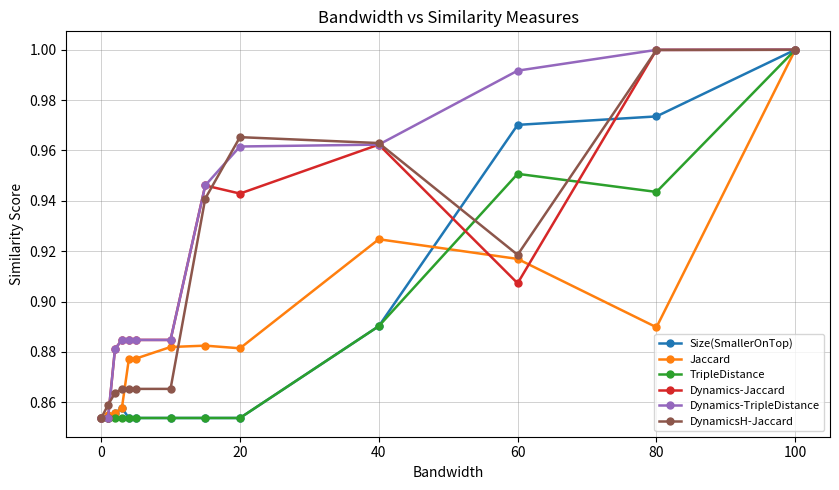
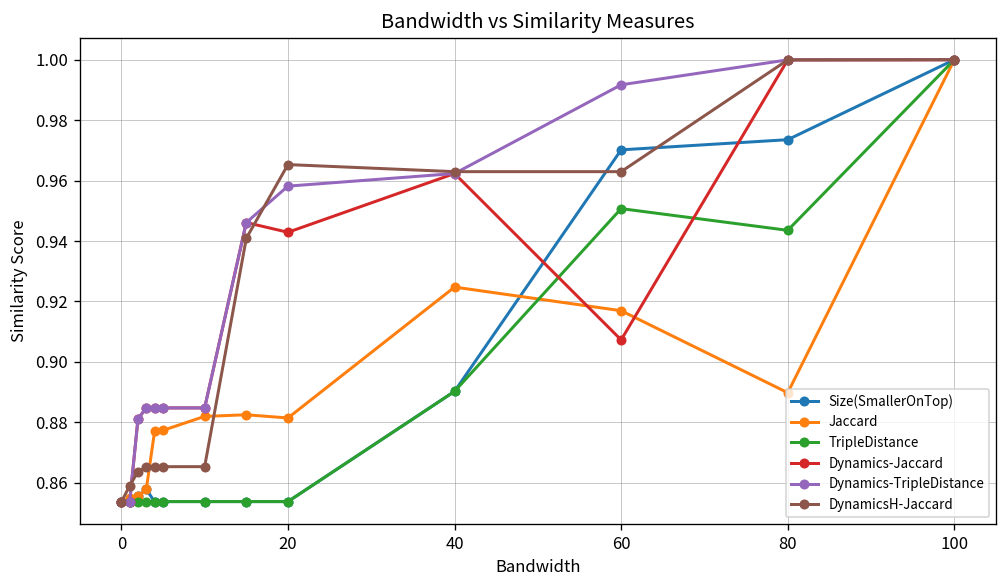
  {
    "Size(SmallerOnTop)": {
      "60": 0.970,
      "80": 0.974
    },
    "Jaccard": {
      "20": 0.881,
      "40": 0.925,
      "60": 0.917,
      "80": 0.890
    },
    "TripleDistance": {
      "60": 0.951,
      "80": 0.944
    },
    "Dynamics-Jaccard": {
      "20": 0.943,
      "60": 0.907
    },
    "Dynamics-TripleDistance": {
-     "20": 0.962,
+     "20": 0.958,
      "60": 0.992
    },
    "DynamicsH-Jaccard": {
      "20": 0.965,
-     "60": 0.919
+     "60": 0.963
    }
  }
